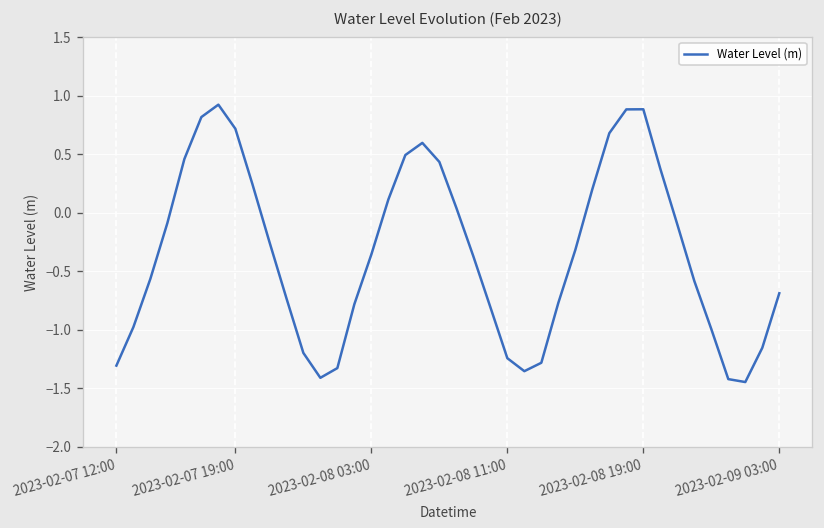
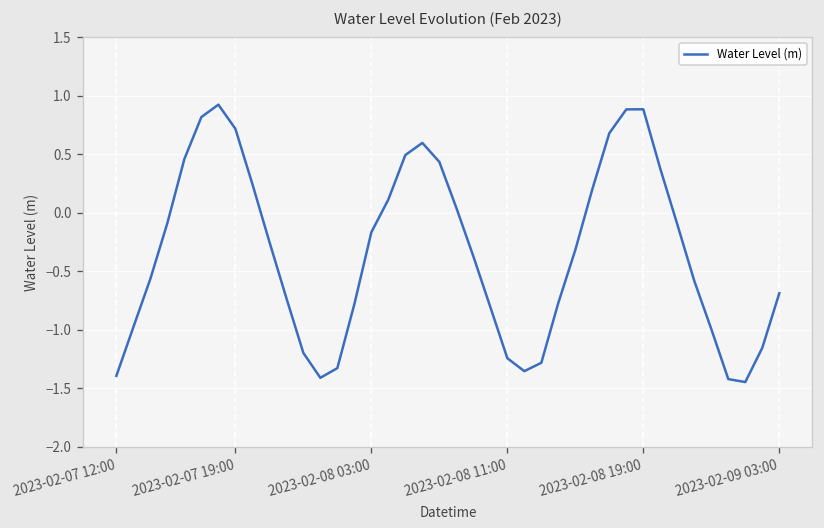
  {
-   "2023-02-07 12:00": -1.3,
+   "2023-02-07 12:00": -1.4,
    "2023-02-07 19:00": 0.7,
-   "2023-02-08 03:00": -0.4,
+   "2023-02-08 03:00": -0.2,
    "2023-02-08 11:00": -1.2,
    "2023-02-08 19:00": 0.9,
    "2023-02-09 03:00": -0.7
  }
